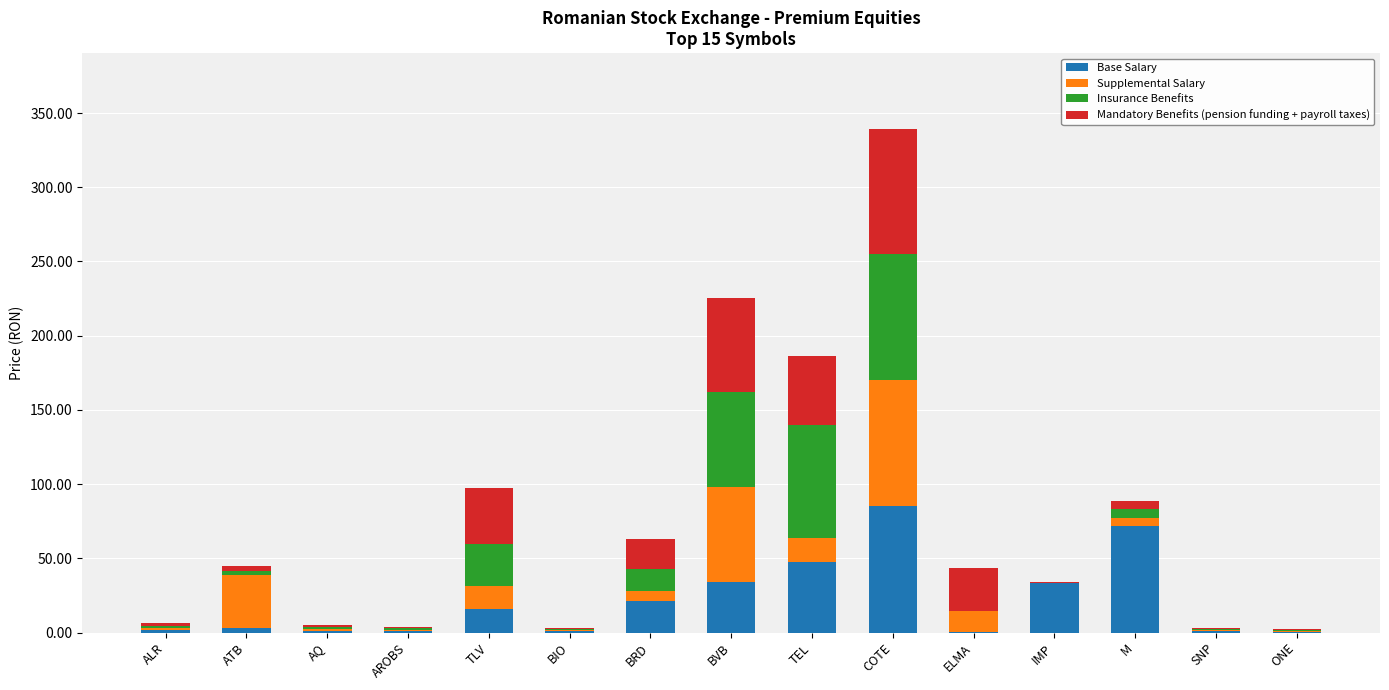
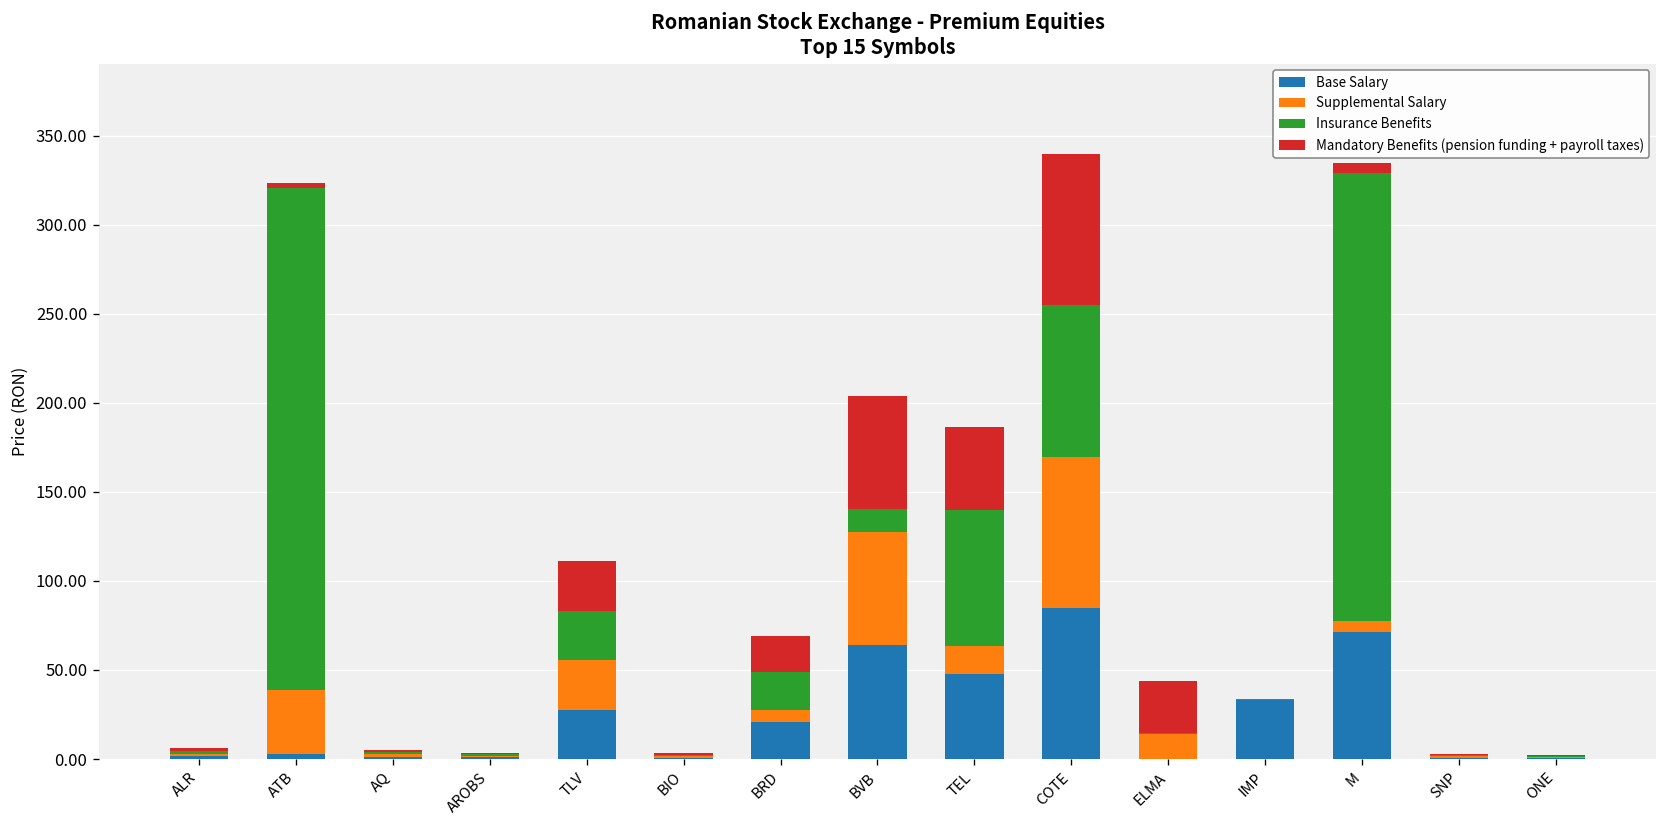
  {
    "Base Salary": {
      "ATB": 3,
-     "TLV": 16,
+     "TLV": 28,
      "BRD": 21,
-     "BVB": 34,
+     "BVB": 64,
      "TEL": 48,
      "COTE": 85,
      "IMP": 33,
      "M": 71
    },
    "Supplemental Salary": {
      "ATB": 36,
-     "TLV": 16,
+     "TLV": 28,
      "BRD": 7,
      "BVB": 64,
      "TEL": 16,
      "COTE": 85,
      "ELMA": 14,
      "M": 6
    },
    "Insurance Benefits": {
-     "ATB": 3,
+     "ATB": 282,
      "TLV": 28,
-     "BRD": 15,
-     "BVB": 64,
+     "BRD": 21,
+     "BVB": 13,
      "TEL": 76,
      "COTE": 85,
-     "M": 6
+     "M": 252
    },
    "Mandatory Benefits (pension funding + payroll taxes)": {
      "ATB": 3,
-     "TLV": 38,
+     "TLV": 28,
      "BRD": 21,
      "BVB": 63,
      "TEL": 47,
      "COTE": 85,
      "ELMA": 29,
      "M": 6
    }
  }
